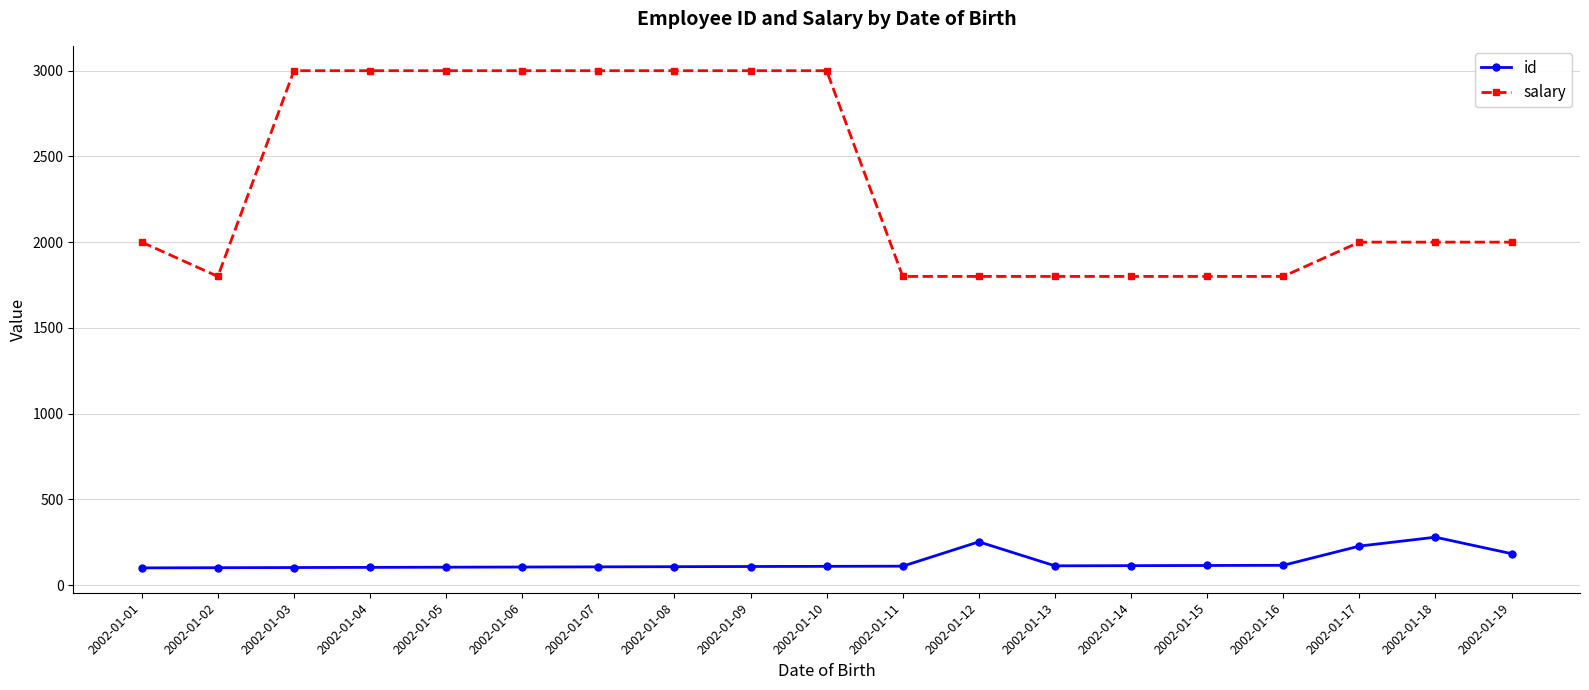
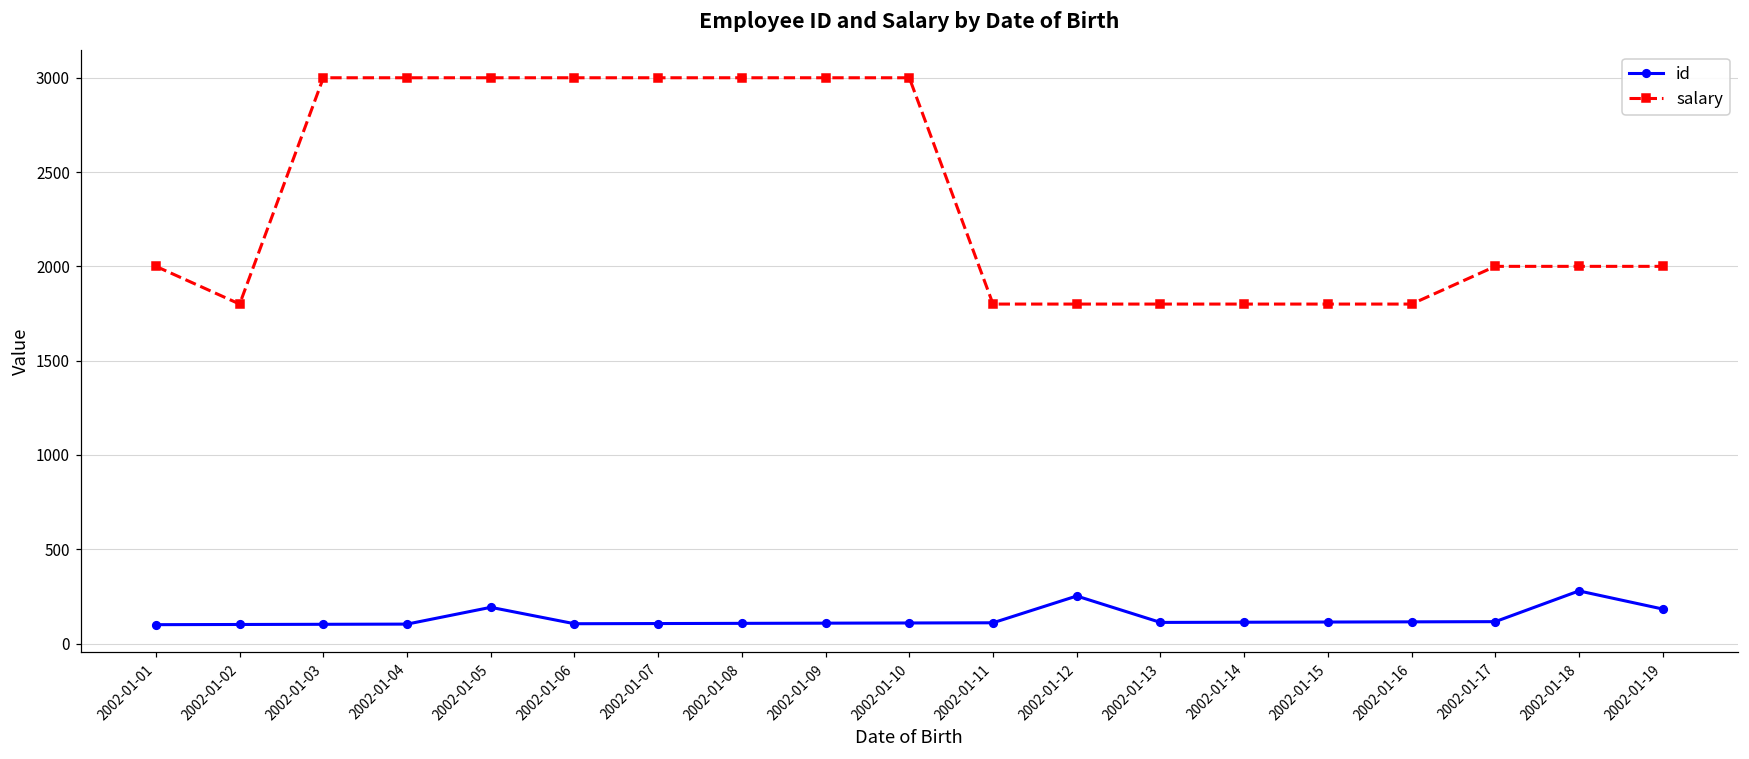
  {
    "id": {
      "2002-01-01": 100,
      "2002-01-02": 100,
      "2002-01-03": 100,
      "2002-01-04": 100,
-     "2002-01-05": 100,
+     "2002-01-05": 190,
      "2002-01-06": 110,
      "2002-01-07": 110,
      "2002-01-08": 110,
      "2002-01-09": 110,
      "2002-01-10": 110,
      "2002-01-11": 110,
      "2002-01-12": 250,
      "2002-01-13": 110,
      "2002-01-14": 110,
      "2002-01-15": 110,
      "2002-01-16": 120,
-     "2002-01-17": 230,
+     "2002-01-17": 120,
      "2002-01-18": 280,
      "2002-01-19": 180
    },
    "salary": {
      "2002-01-01": 2000,
      "2002-01-02": 1800,
      "2002-01-03": 3000,
      "2002-01-04": 3000,
      "2002-01-05": 3000,
      "2002-01-06": 3000,
      "2002-01-07": 3000,
      "2002-01-08": 3000,
      "2002-01-09": 3000,
      "2002-01-10": 3000,
      "2002-01-11": 1800,
      "2002-01-12": 1800,
      "2002-01-13": 1800,
      "2002-01-14": 1800,
      "2002-01-15": 1800,
      "2002-01-16": 1800,
      "2002-01-17": 2000,
      "2002-01-18": 2000,
      "2002-01-19": 2000
    }
  }
